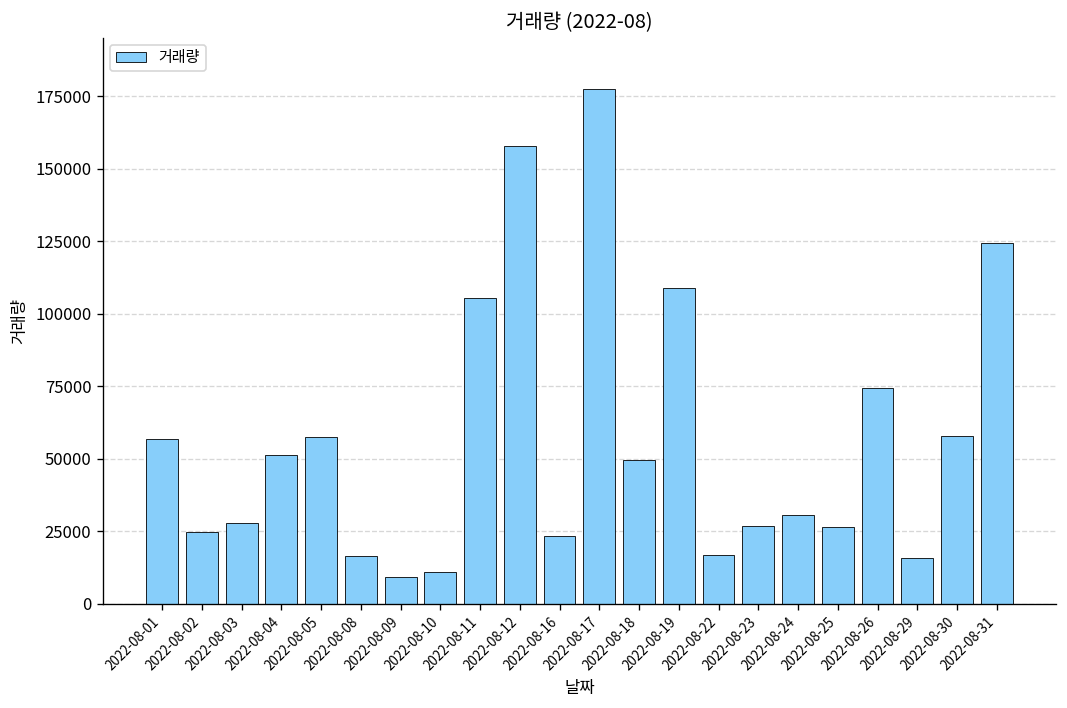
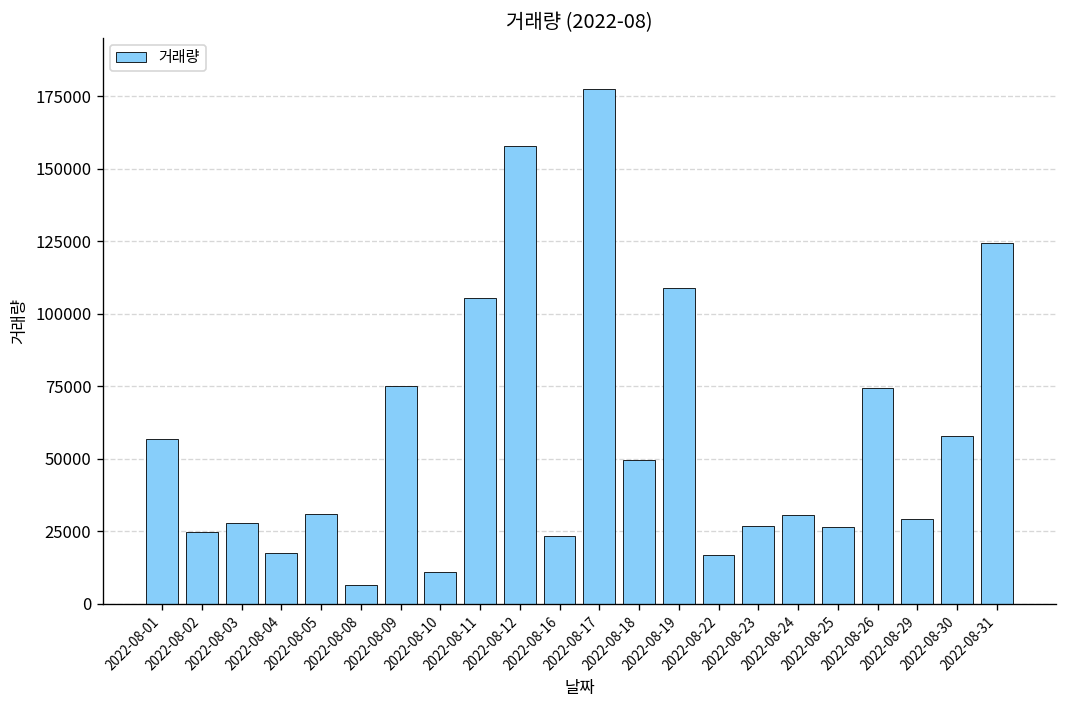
  {
    "2022-08-01": 57000,
    "2022-08-02": 25000,
    "2022-08-03": 28000,
-   "2022-08-04": 51000,
-   "2022-08-05": 57000,
-   "2022-08-08": 16000,
-   "2022-08-09": 9000,
+   "2022-08-04": 17000,
+   "2022-08-05": 31000,
+   "2022-08-08": 6000,
+   "2022-08-09": 75000,
    "2022-08-10": 11000,
    "2022-08-11": 105000,
    "2022-08-12": 158000,
    "2022-08-16": 23000,
    "2022-08-17": 177000,
    "2022-08-18": 49000,
    "2022-08-19": 109000,
    "2022-08-22": 17000,
    "2022-08-23": 27000,
    "2022-08-24": 31000,
    "2022-08-25": 26000,
    "2022-08-26": 74000,
-   "2022-08-29": 16000,
+   "2022-08-29": 29000,
    "2022-08-30": 58000,
    "2022-08-31": 124000
  }
